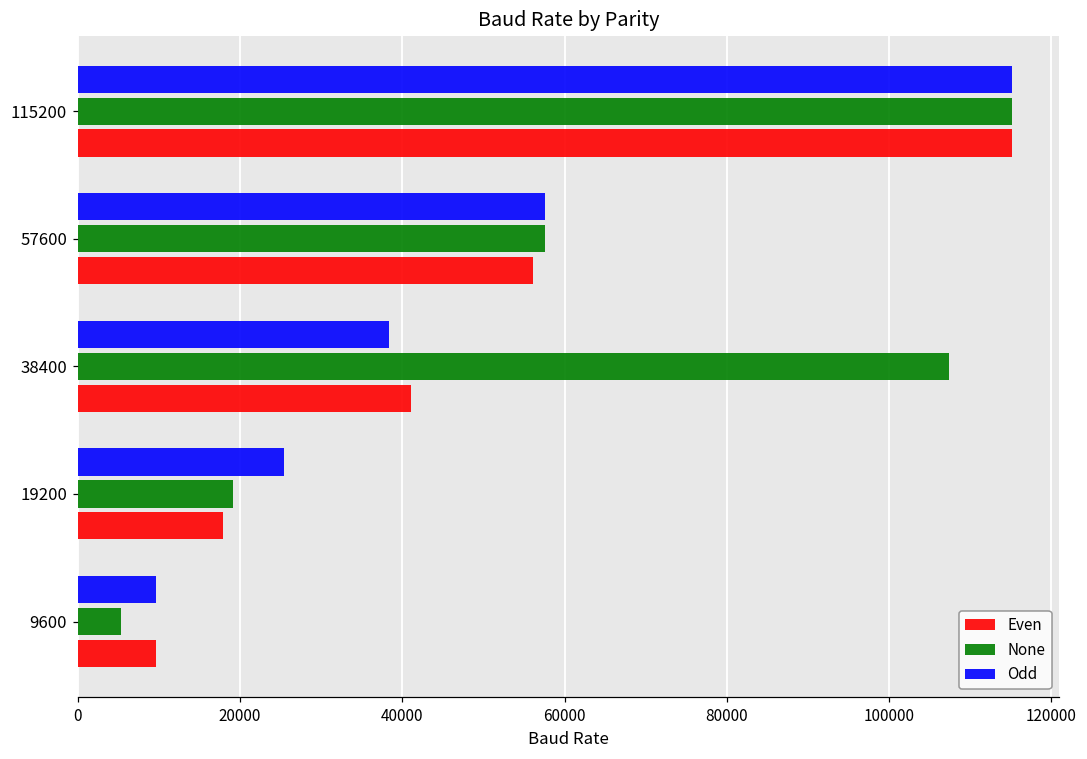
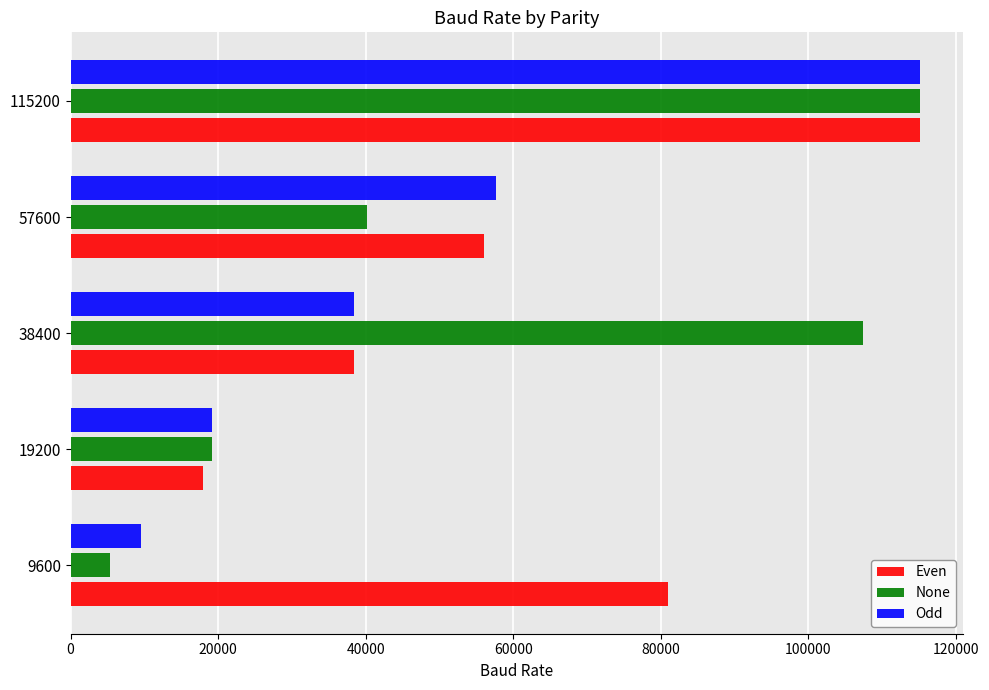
  {
    "Even": {
      "115200": 115000,
      "57600": 56000,
-     "38400": 41000,
+     "38400": 38000,
      "19200": 18000,
-     "9600": 10000
+     "9600": 81000
    },
    "None": {
      "115200": 115000,
-     "57600": 58000,
+     "57600": 40000,
      "38400": 107000,
      "19200": 19000,
      "9600": 5000
    },
    "Odd": {
      "115200": 115000,
      "57600": 58000,
      "38400": 38000,
-     "19200": 25000,
+     "19200": 19000,
      "9600": 10000
    }
  }
